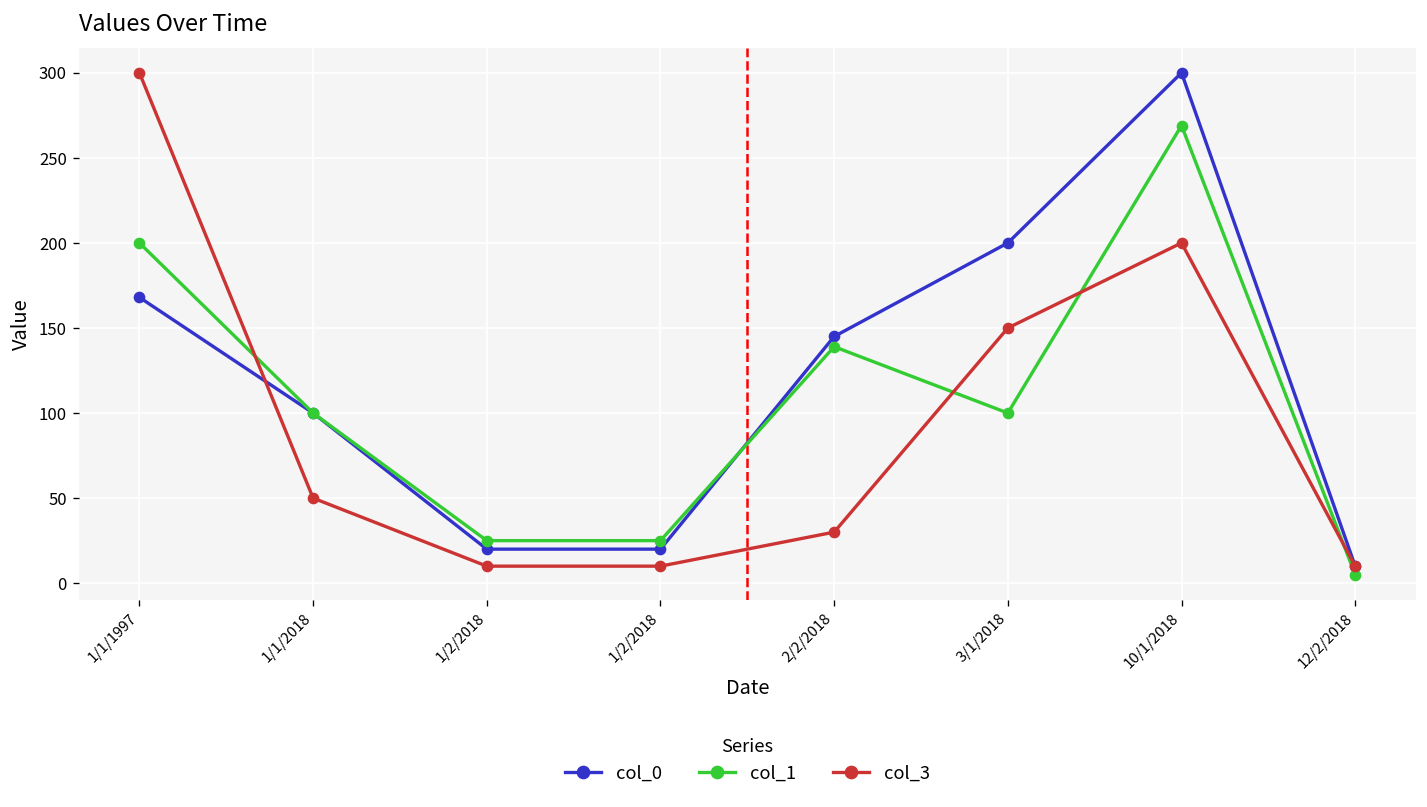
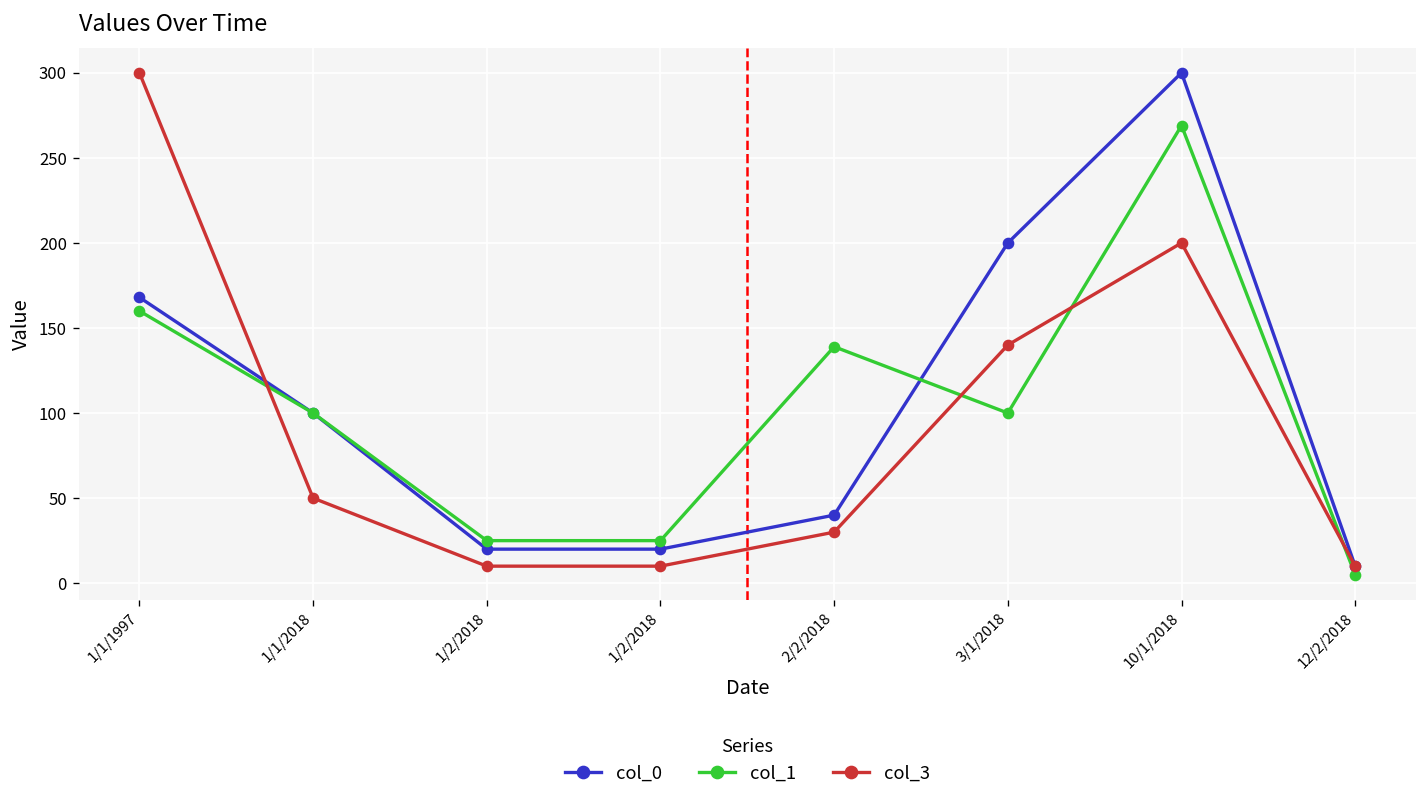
  {
    "col_0": {
      "1/1/1997": 168,
-     "2/2/2018": 145,
+     "2/2/2018": 40,
      "3/1/2018": 200,
      "10/1/2018": 300
    },
    "col_1": {
-     "1/1/1997": 200,
+     "1/1/1997": 160,
      "2/2/2018": 139,
      "3/1/2018": 100,
      "10/1/2018": 269,
      "12/2/2018": 5
    },
    "col_3": {
      "1/1/1997": 300,
      "1/1/2018": 50,
      "2/2/2018": 30,
-     "3/1/2018": 150,
+     "3/1/2018": 140,
      "10/1/2018": 200
    }
  }
